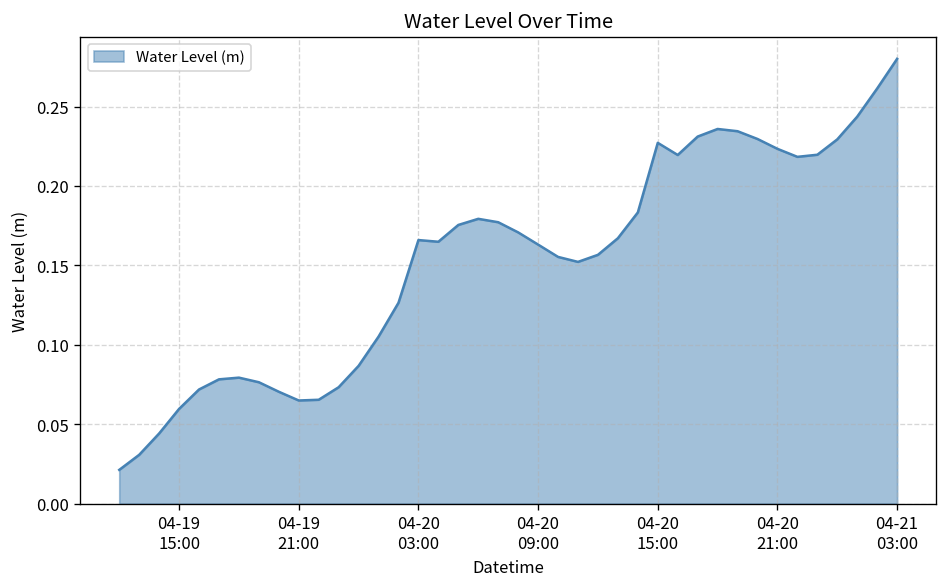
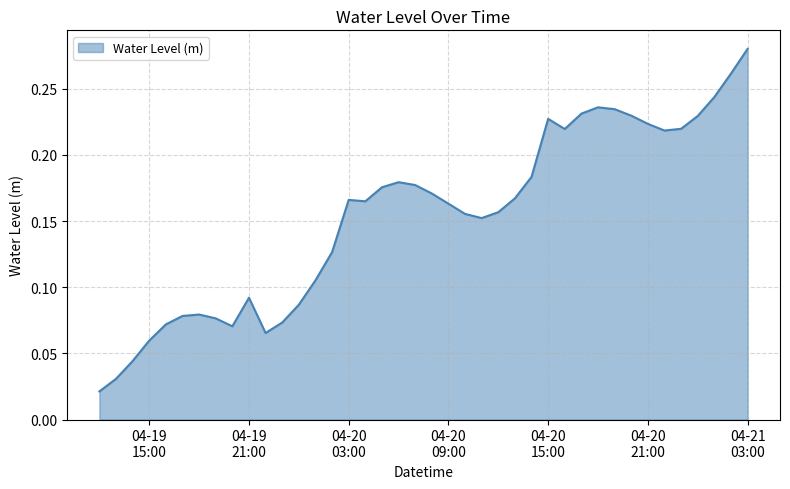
  {
    "04-19 15:00": 0.060,
-   "04-19 21:00": 0.065,
+   "04-19 21:00": 0.092,
    "04-20 03:00": 0.166,
    "04-20 09:00": 0.163,
    "04-20 15:00": 0.227,
    "04-20 21:00": 0.223,
    "04-21 03:00": 0.280
  }
